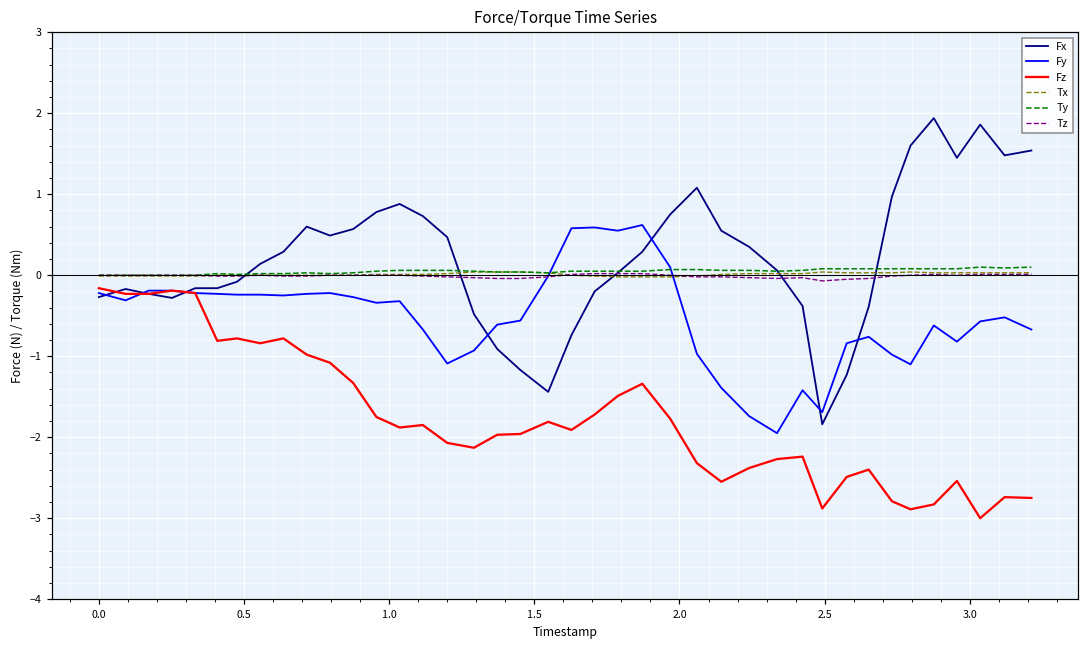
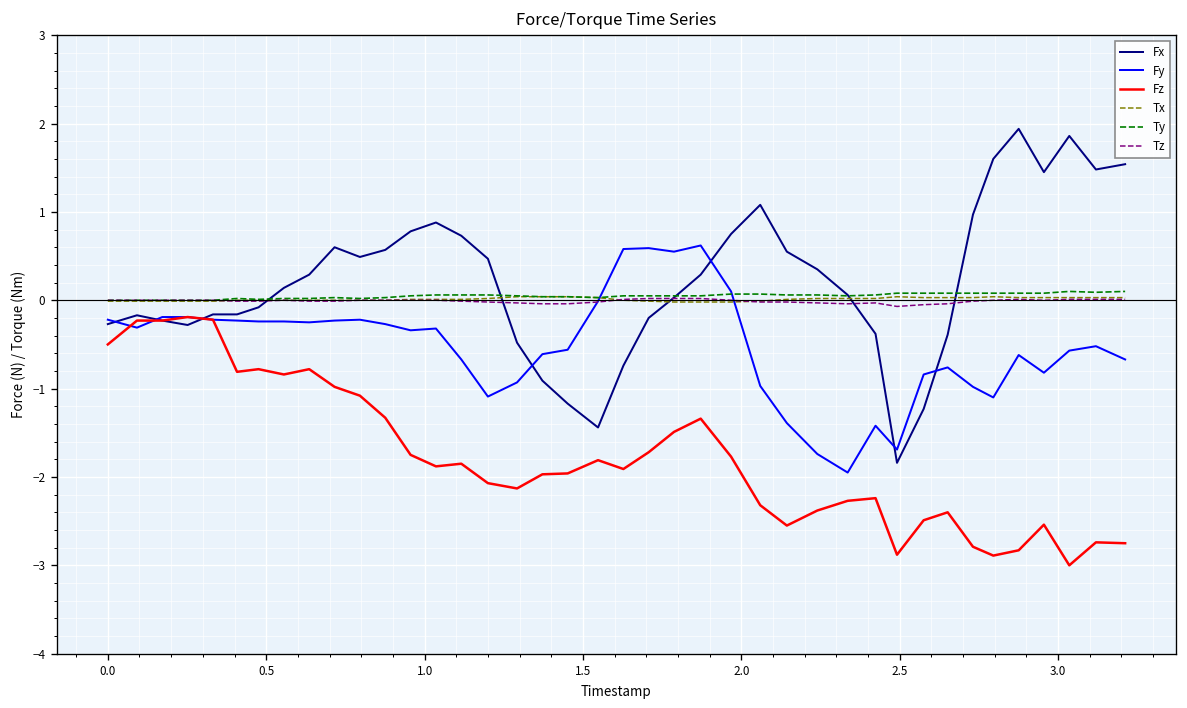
  {
    "Fx": {
      "0.0": -0.3
    },
    "Fy": {
      "0.0": -0.2
    },
    "Fz": {
-     "0.0": -0.2
+     "0.0": -0.5
    }
  }
